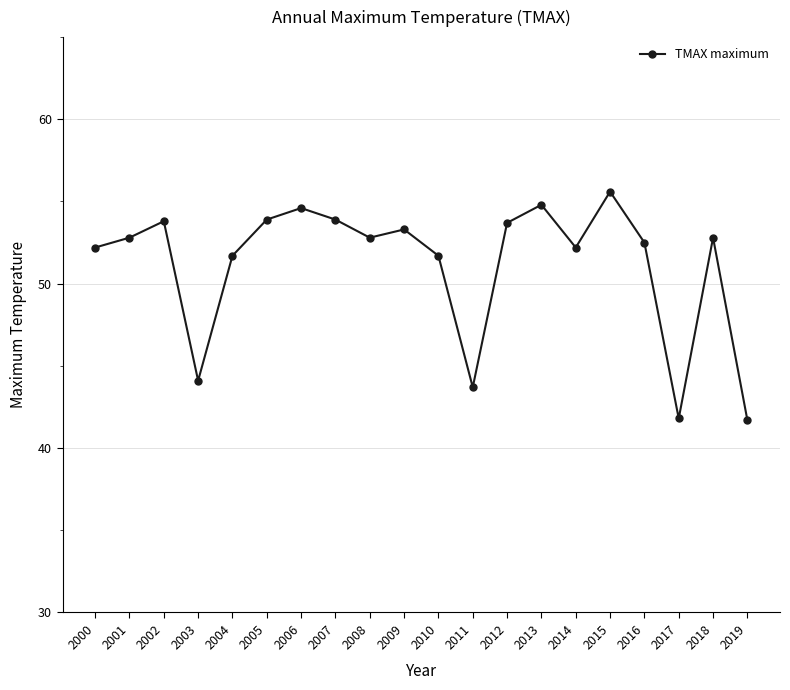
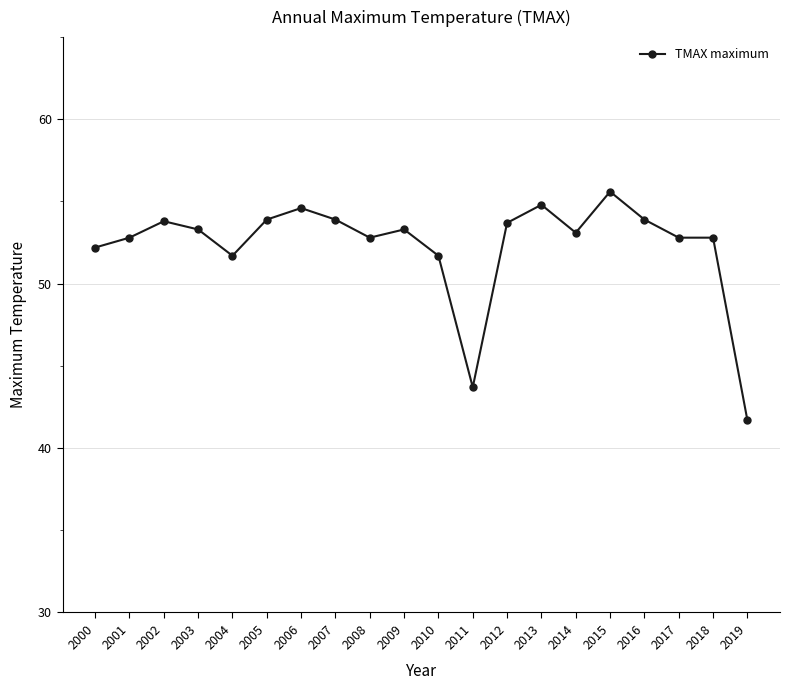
  {
    "2000": 52.2,
    "2001": 52.8,
    "2002": 53.8,
-   "2003": 44.1,
+   "2003": 53.3,
    "2004": 51.7,
    "2005": 53.9,
    "2006": 54.6,
    "2007": 53.9,
    "2008": 52.8,
    "2009": 53.3,
    "2010": 51.7,
    "2011": 43.7,
    "2012": 53.7,
    "2013": 54.8,
-   "2014": 52.2,
+   "2014": 53.1,
    "2015": 55.6,
-   "2016": 52.5,
-   "2017": 41.8,
+   "2016": 53.9,
+   "2017": 52.8,
    "2018": 52.8,
    "2019": 41.7
  }
